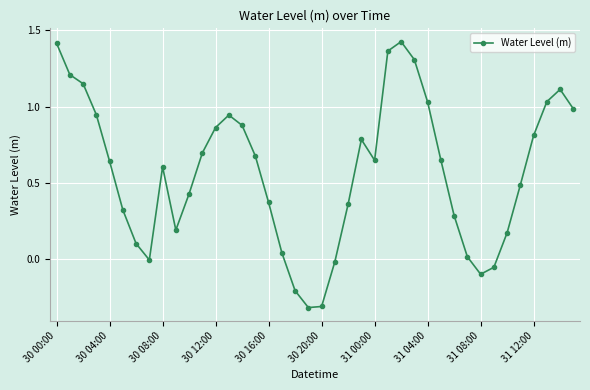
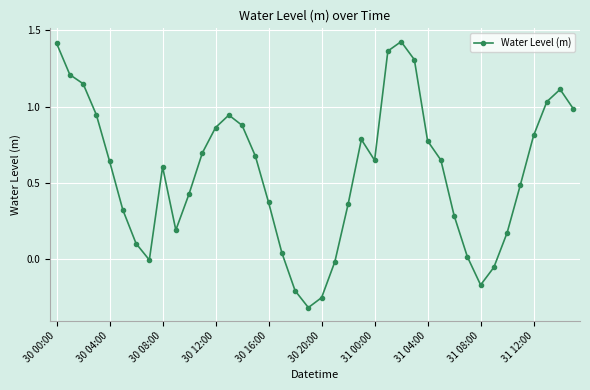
  {
    "30 00:00": 1.41,
    "30 04:00": 0.64,
    "30 08:00": 0.60,
    "30 12:00": 0.86,
    "30 16:00": 0.37,
-   "30 20:00": -0.31,
+   "30 20:00": -0.25,
    "31 00:00": 0.65,
-   "31 04:00": 1.03,
-   "31 08:00": -0.10,
+   "31 04:00": 0.77,
+   "31 08:00": -0.17,
    "31 12:00": 0.81
  }
